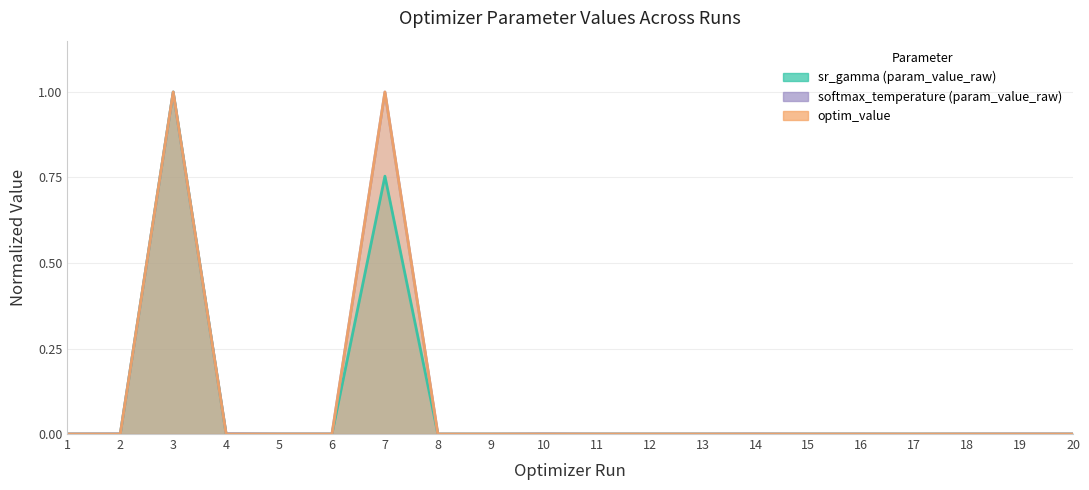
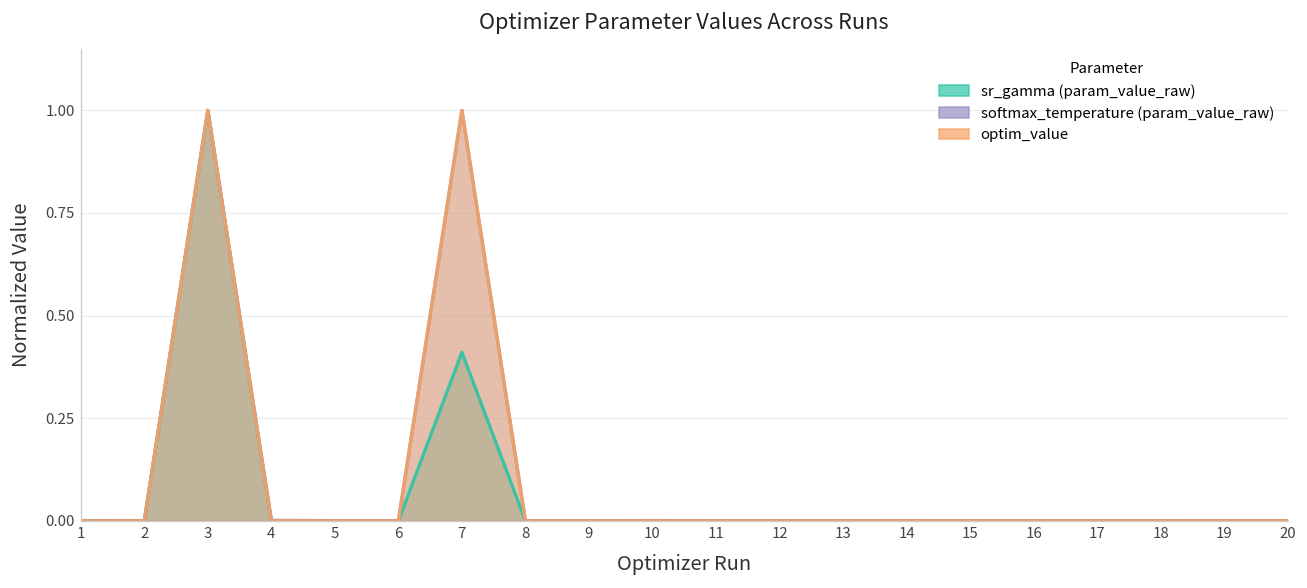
  {
    "sr_gamma (param_value_raw)": {
-     "7": 0.75
+     "7": 0.41
    },
    "optim_value": {
      "7": 1.00
    }
  }
